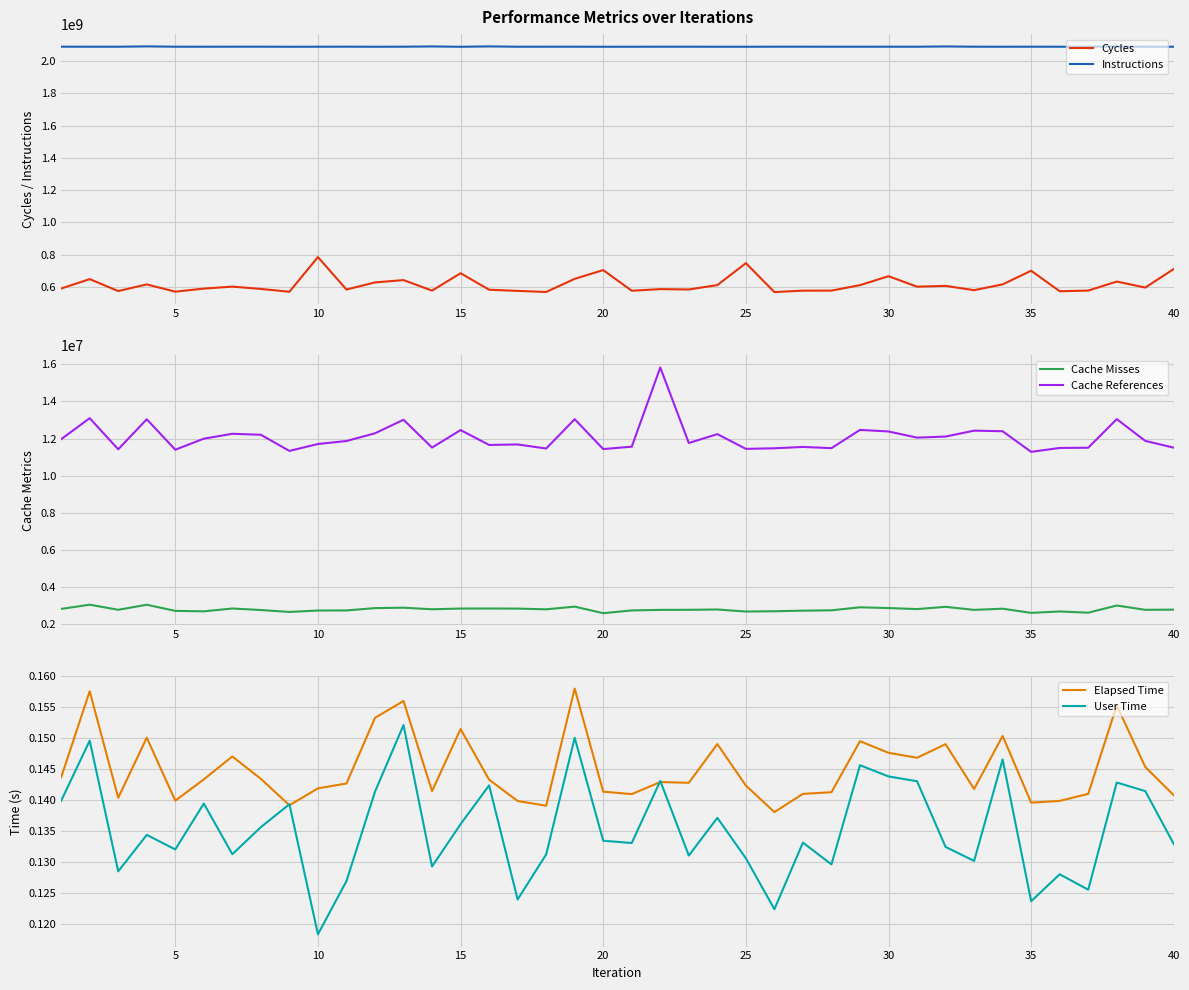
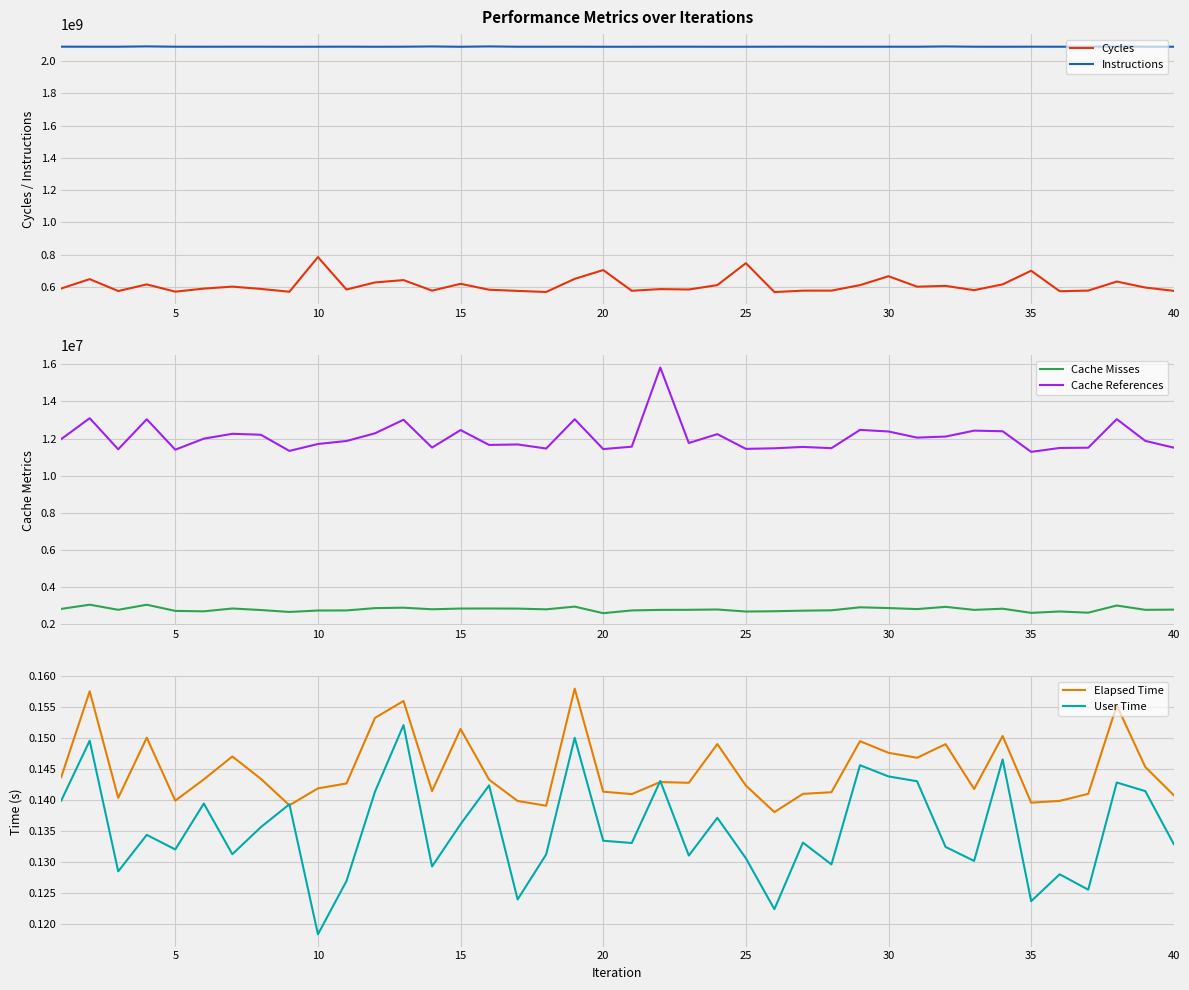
  {
    "Performance Metrics over Iterations": {
      "Cycles": {
        "5": 570000000,
        "10": 780000000,
-       "15": 680000000,
+       "15": 620000000,
        "20": 700000000,
        "25": 750000000,
        "30": 670000000,
        "35": 700000000,
-       "40": 710000000
+       "40": 580000000
      },
      "Instructions": {
        "5": 2090000000,
        "10": 2090000000,
        "15": 2090000000,
        "20": 2090000000,
        "25": 2090000000,
        "30": 2090000000,
        "35": 2090000000,
        "40": 2090000000
      }
    }
  }
